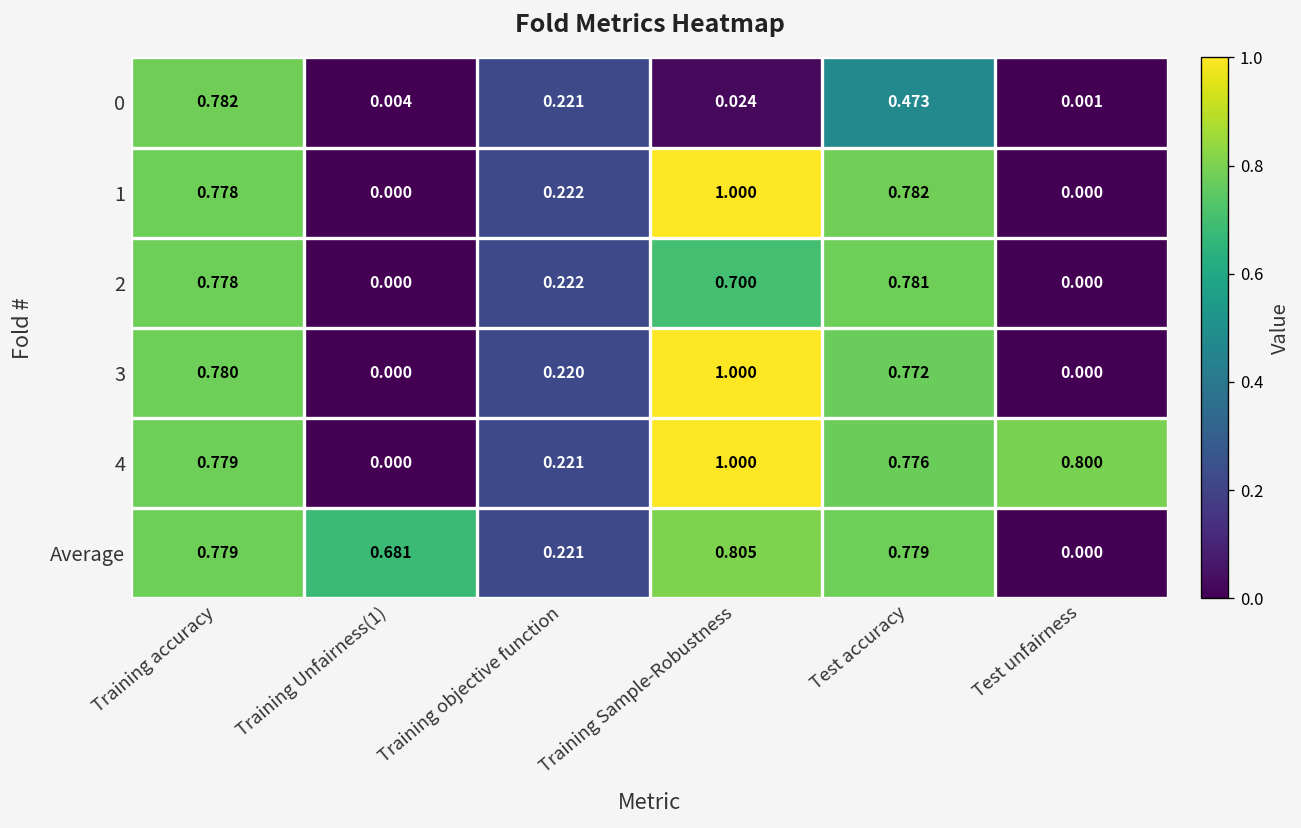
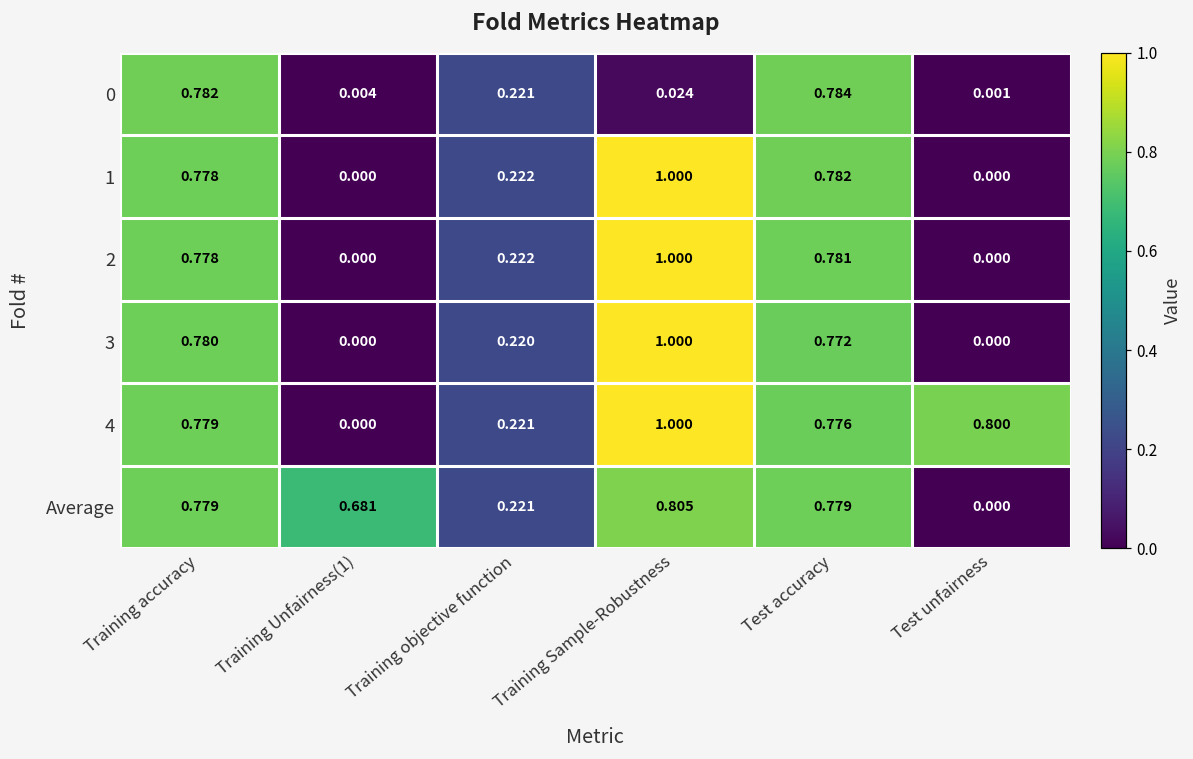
  {
    "0": {
      "Training accuracy": 0.782,
      "Training Unfairness(1)": 0.004,
      "Training objective function": 0.221,
      "Training Sample-Robustness": 0.024,
-     "Test accuracy": 0.473,
+     "Test accuracy": 0.784,
      "Test unfairness": 0.001
    },
    "1": {
      "Training accuracy": 0.778,
      "Training Unfairness(1)": 0.000,
      "Training objective function": 0.222,
      "Training Sample-Robustness": 1.000,
      "Test accuracy": 0.782,
      "Test unfairness": 0.000
    },
    "2": {
      "Training accuracy": 0.778,
      "Training Unfairness(1)": 0.000,
      "Training objective function": 0.222,
-     "Training Sample-Robustness": 0.700,
+     "Training Sample-Robustness": 1.000,
      "Test accuracy": 0.781,
      "Test unfairness": 0.000
    },
    "3": {
      "Training accuracy": 0.780,
      "Training Unfairness(1)": 0.000,
      "Training objective function": 0.220,
      "Training Sample-Robustness": 1.000,
      "Test accuracy": 0.772,
      "Test unfairness": 0.000
    },
    "4": {
      "Training accuracy": 0.779,
      "Training Unfairness(1)": 0.000,
      "Training objective function": 0.221,
      "Training Sample-Robustness": 1.000,
      "Test accuracy": 0.776,
      "Test unfairness": 0.800
    },
    "Average": {
      "Training accuracy": 0.779,
      "Training Unfairness(1)": 0.681,
      "Training objective function": 0.221,
      "Training Sample-Robustness": 0.805,
      "Test accuracy": 0.779,
      "Test unfairness": 0.000
    }
  }
